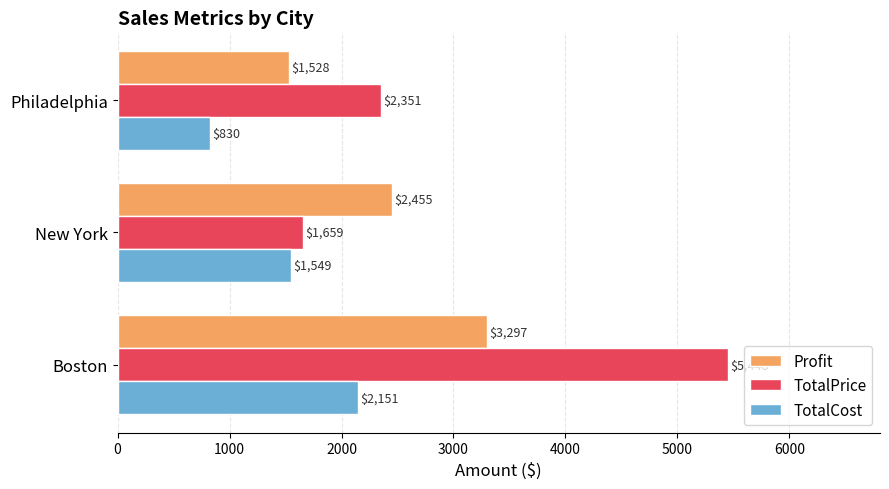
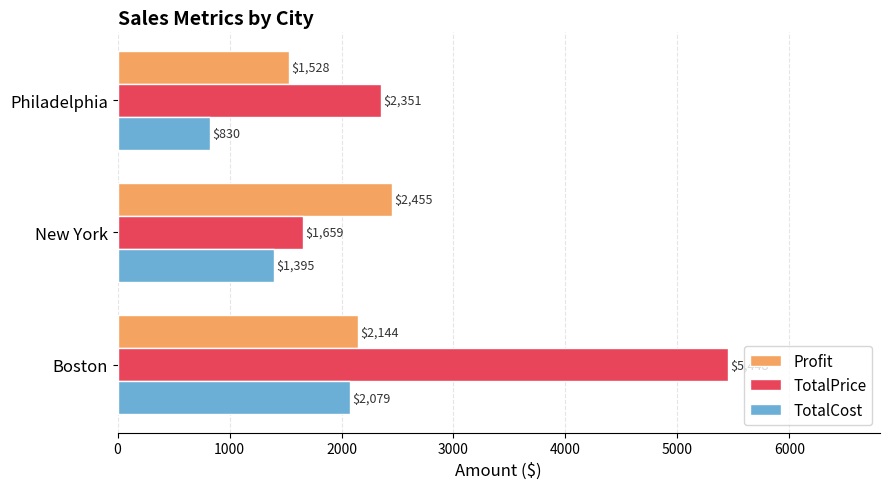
  {
    "Profit": {
      "Philadelphia": "$1,528",
      "New York": "$2,455",
-     "Boston": "$3,297"
+     "Boston": "$2,144"
    },
    "TotalPrice": {
      "Philadelphia": "$2,351",
      "New York": "$1,659"
    },
    "TotalCost": {
      "Philadelphia": "$830",
-     "New York": "$1,549",
-     "Boston": "$2,151"
+     "New York": "$1,395",
+     "Boston": "$2,079"
    }
  }
